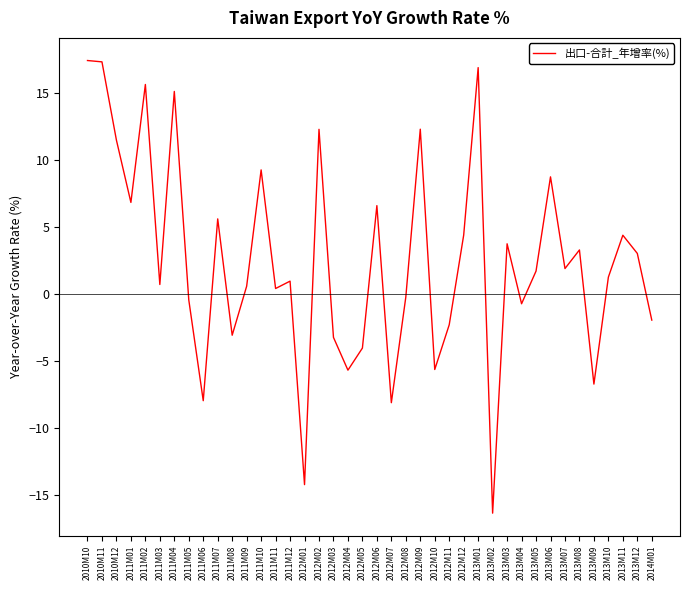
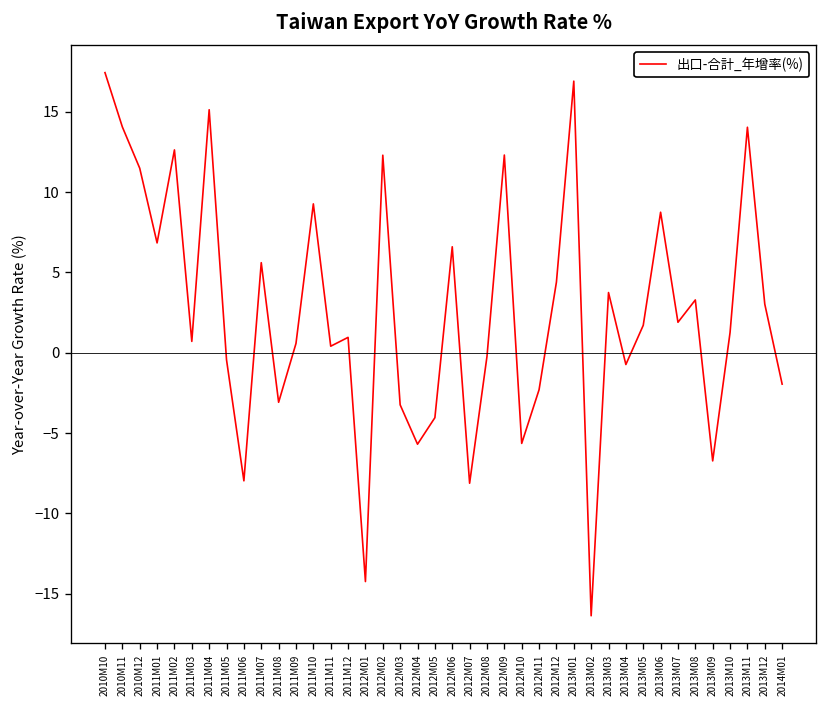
  {
    "2010M10": 17.4,
-   "2010M11": 17.3,
+   "2010M11": 14.1,
    "2010M12": 11.5,
    "2011M01": 6.8,
-   "2011M02": 15.7,
+   "2011M02": 12.6,
    "2011M03": 0.7,
    "2011M04": 15.1,
    "2011M05": -0.4,
    "2011M06": -8.0,
    "2011M07": 5.6,
    "2011M08": -3.1,
    "2011M09": 0.6,
    "2011M10": 9.3,
    "2011M11": 0.4,
    "2011M12": 1.0,
    "2012M01": -14.2,
    "2012M02": 12.3,
    "2012M03": -3.2,
    "2012M04": -5.7,
    "2012M05": -4.0,
    "2012M06": 6.6,
    "2012M07": -8.1,
    "2012M08": -0.2,
    "2012M09": 12.3,
    "2012M10": -5.6,
    "2012M11": -2.3,
    "2012M12": 4.4,
    "2013M01": 16.9,
    "2013M02": -16.4,
    "2013M03": 3.8,
    "2013M04": -0.7,
    "2013M05": 1.7,
    "2013M06": 8.8,
    "2013M07": 1.9,
    "2013M08": 3.3,
    "2013M09": -6.7,
    "2013M10": 1.3,
-   "2013M11": 4.4,
+   "2013M11": 14.0,
    "2013M12": 3.0,
    "2014M01": -2.0
  }
